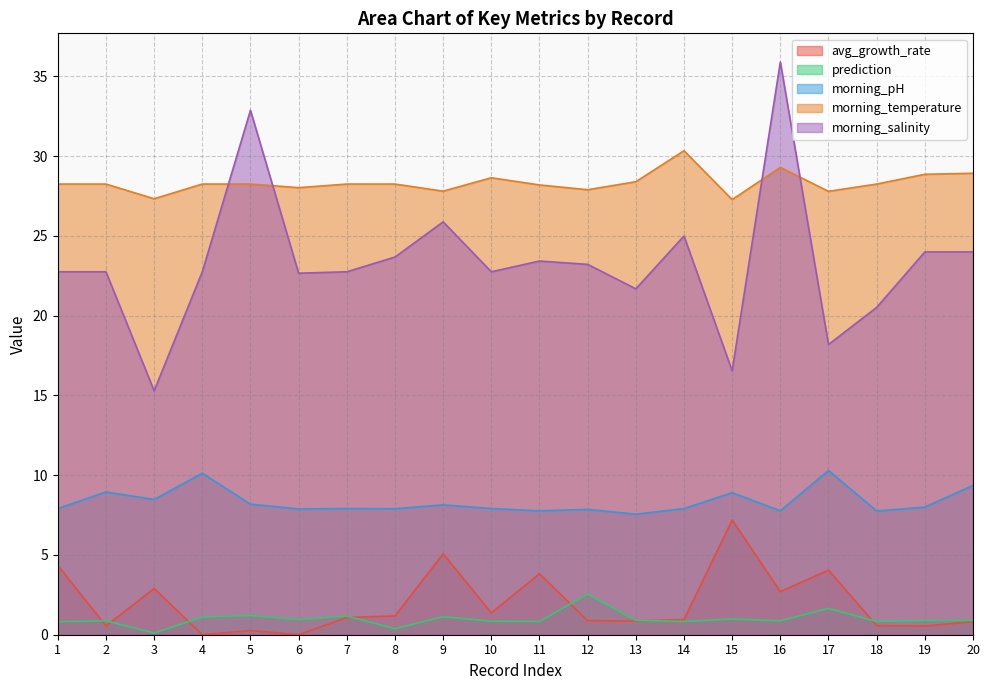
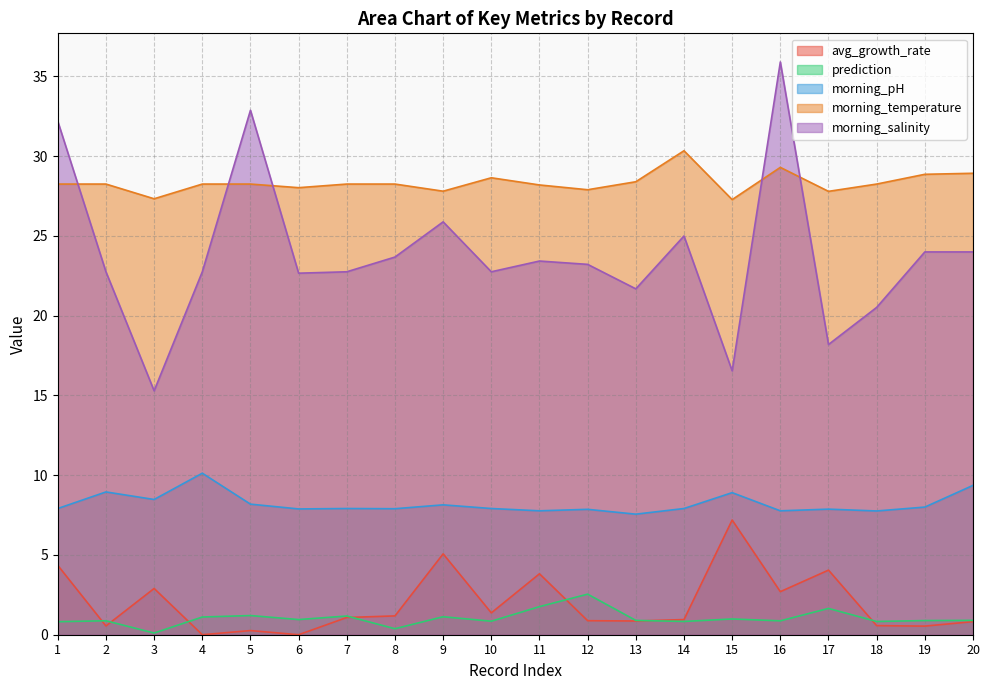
  {
    "prediction": {
      "1": 0.8,
      "2": 0.9,
      "3": 0.1,
      "4": 1.1,
      "5": 1.2,
      "6": 1.0,
      "8": 0.4,
      "9": 1.1,
      "10": 0.8,
-     "11": 0.8,
+     "11": 1.8,
      "12": 2.5,
      "15": 1.0,
      "16": 0.9,
      "17": 1.6,
      "18": 0.8,
      "19": 0.9
    },
    "morning_pH": {
      "1": 7.9,
      "2": 9.0,
      "3": 8.5,
      "4": 10.1,
      "5": 8.2,
      "6": 7.9,
      "7": 7.9,
      "8": 7.9,
      "9": 8.1,
      "10": 7.9,
      "11": 7.8,
      "12": 7.9,
      "13": 7.6,
      "14": 7.9,
      "15": 8.9,
      "16": 7.8,
-     "17": 10.3,
+     "17": 7.9,
      "18": 7.8,
      "19": 8.0,
      "20": 9.4
    },
    "morning_salinity": {
-     "1": 22.8,
+     "1": 32.2,
      "2": 22.8,
      "3": 15.3,
      "4": 22.8,
      "5": 32.9,
      "6": 22.7,
      "7": 22.8,
      "8": 23.7,
      "9": 25.9,
      "10": 22.8,
      "11": 23.4,
      "12": 23.2,
      "13": 21.7,
      "14": 25.0,
      "15": 16.5,
      "16": 35.9,
      "17": 18.2,
      "18": 20.5,
      "19": 24.0,
      "20": 24.0
    }
  }
